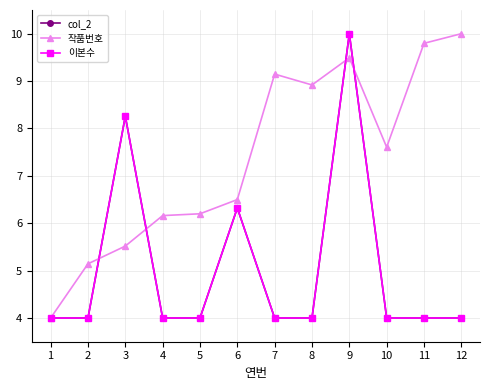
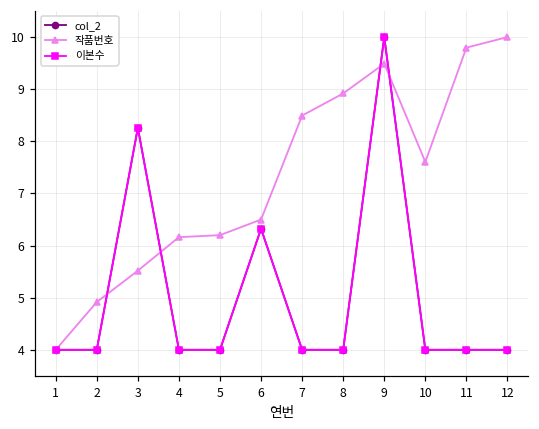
  {
    "이본수": {
      "2": 4.0,
      "3": 8.3,
      "4": 4.0,
      "5": 4.0,
      "6": 6.3,
      "7": 4.0,
      "8": 4.0,
      "9": 10.0,
      "10": 4.0,
      "11": 4.0,
      "12": 4.0
    },
    "작품번호": {
-     "2": 5.1,
+     "2": 4.9,
      "3": 5.5,
      "4": 6.2,
      "5": 6.2,
      "6": 6.5,
-     "7": 9.1,
+     "7": 8.5,
      "8": 8.9,
      "9": 9.5,
      "10": 7.6,
      "11": 9.8,
      "12": 10.0
    }
  }
